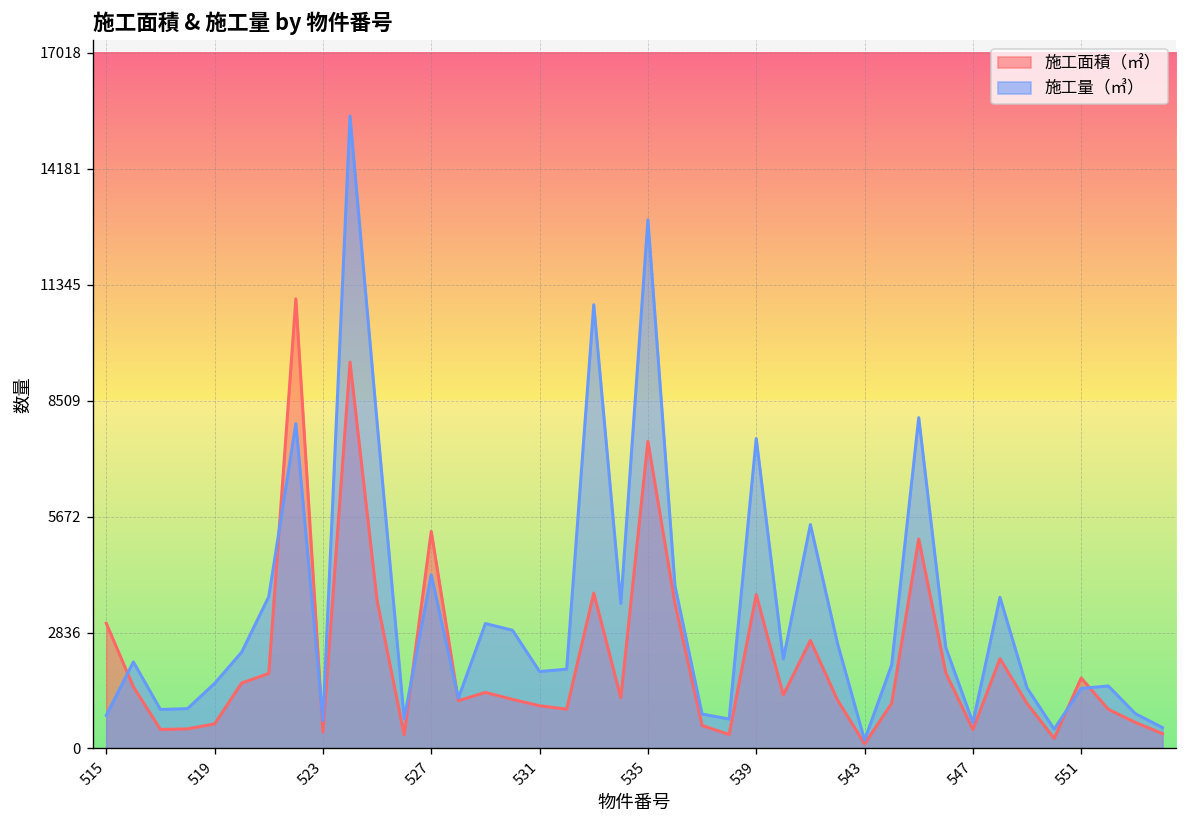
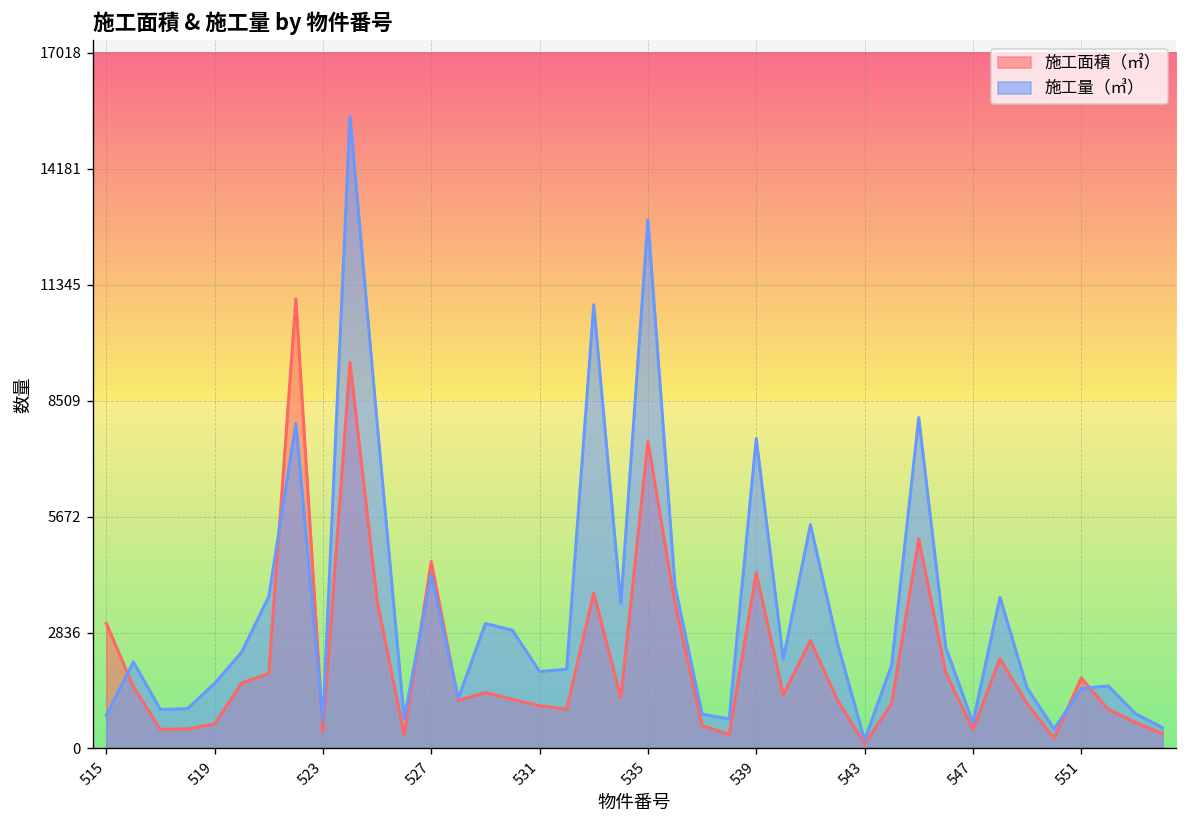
  {
    "施工面積（㎡）": {
      "515": 3100,
      "519": 600,
      "523": 400,
-     "527": 5300,
+     "527": 4600,
      "531": 1000,
      "535": 7500,
-     "539": 3800,
+     "539": 4300,
      "543": 100,
      "547": 500,
      "551": 1700
    },
    "施工量（㎥）": {
      "515": 800,
      "519": 1600,
      "523": 700,
      "527": 4200,
      "531": 1900,
      "535": 12900,
      "539": 7600,
      "543": 200,
      "547": 600,
      "551": 1500
    }
  }
